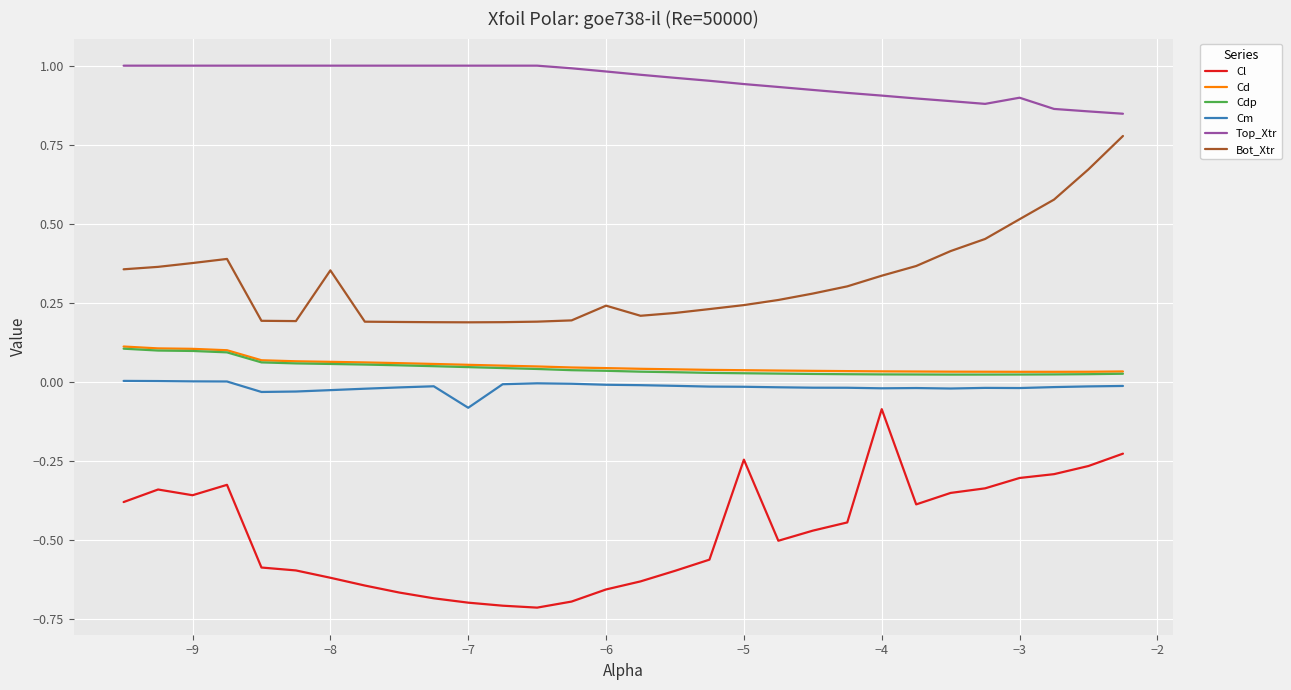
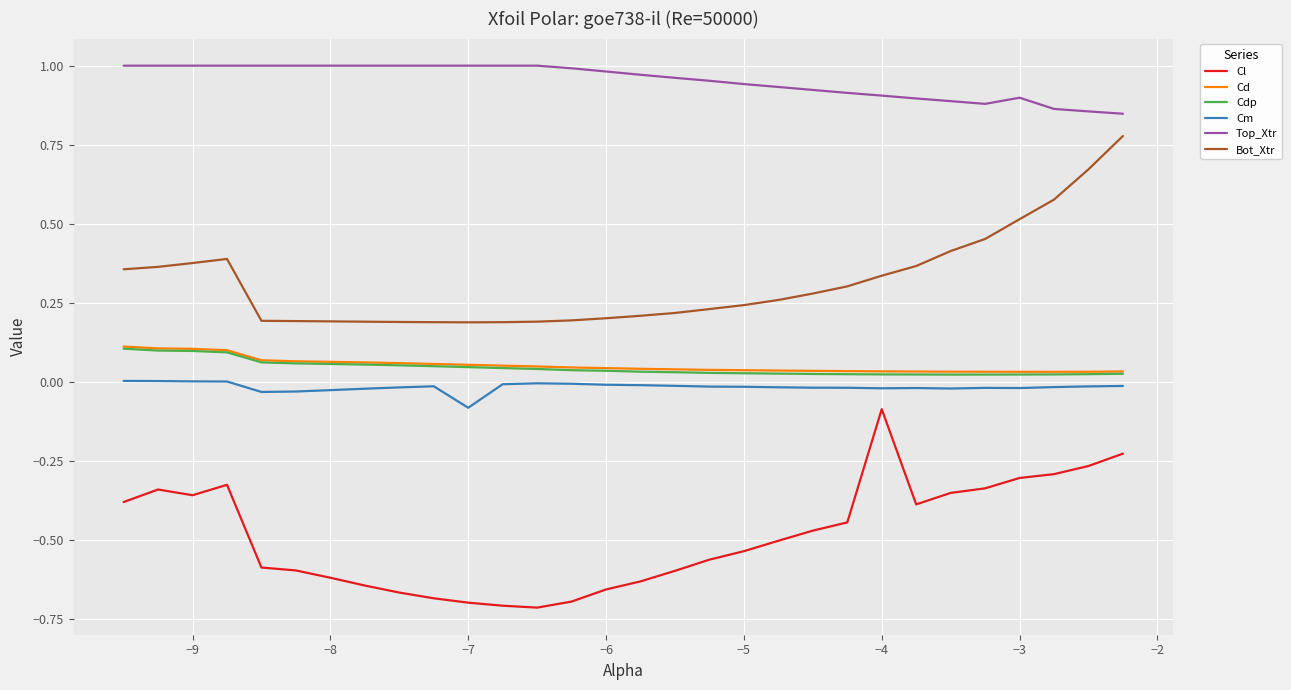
  {
    "Cl": {
      "−9": -0.36,
      "−8": -0.62,
      "−7": -0.70,
      "−6": -0.66,
-     "−5": -0.25,
+     "−5": -0.54,
      "−4": -0.09,
      "−3": -0.30
    },
    "Cd": {
      "−6": 0.04,
      "−5": 0.04,
      "−4": 0.03,
      "−3": 0.03
    },
    "Cdp": {
      "−6": 0.03,
      "−5": 0.03,
      "−4": 0.02,
      "−3": 0.02
    },
    "Cm": {
      "−9": 0.00,
      "−8": -0.03,
      "−7": -0.08,
      "−6": -0.01,
      "−5": -0.02,
      "−4": -0.02,
      "−3": -0.02
    },
    "Top_Xtr": {
      "−9": 1.00,
      "−8": 1.00,
      "−7": 1.00,
      "−6": 0.98,
      "−5": 0.94,
      "−4": 0.91,
      "−3": 0.90
    },
    "Bot_Xtr": {
      "−9": 0.38,
-     "−8": 0.35,
+     "−8": 0.19,
      "−7": 0.19,
-     "−6": 0.24,
+     "−6": 0.20,
      "−5": 0.24,
      "−4": 0.34,
      "−3": 0.51
    }
  }
